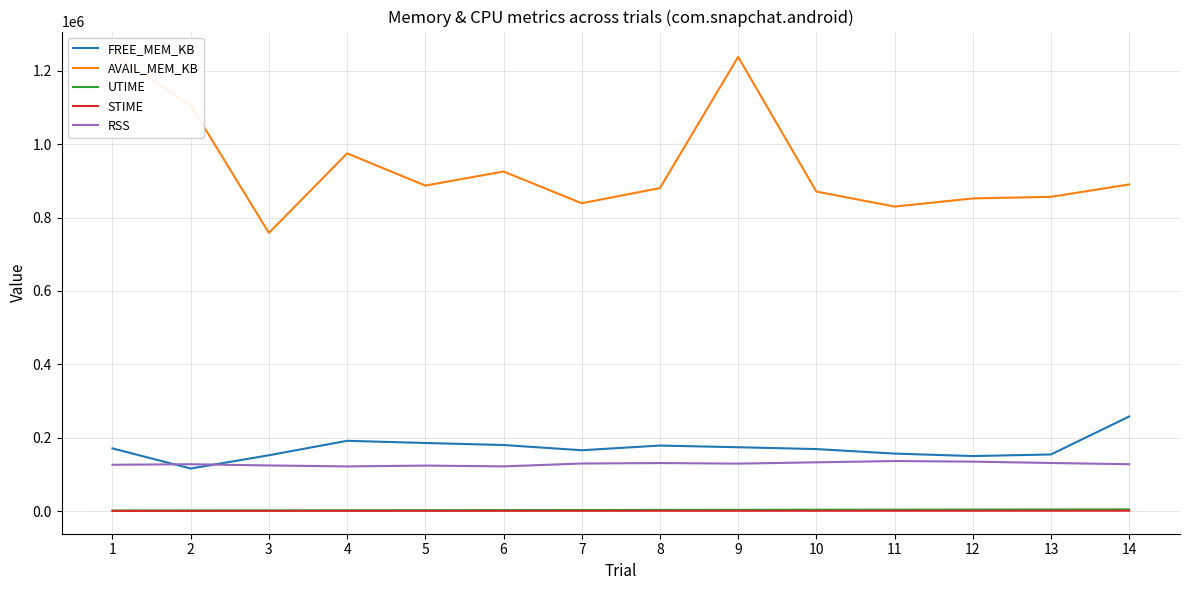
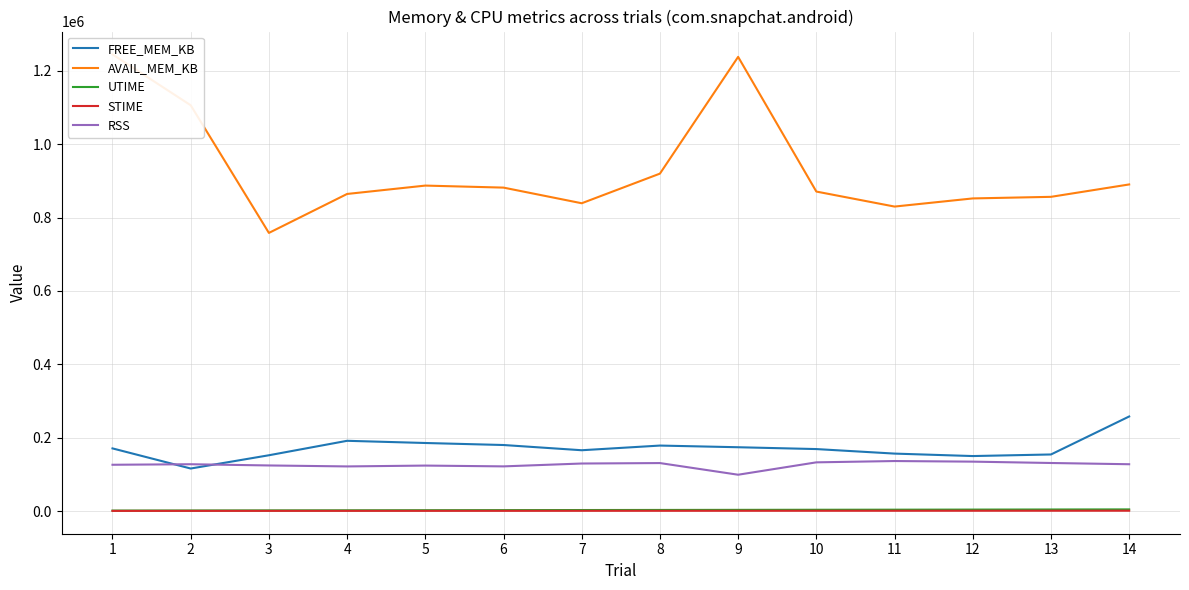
  {
    "FREE_MEM_KB": {
      "1": 170000,
      "2": 120000,
      "3": 150000,
      "4": 190000,
      "5": 190000,
      "6": 180000,
      "7": 170000,
      "8": 180000,
      "9": 170000,
      "10": 170000,
      "11": 160000,
      "12": 150000,
      "13": 150000,
      "14": 260000
    },
    "AVAIL_MEM_KB": {
      "3": 760000,
-     "4": 970000,
+     "4": 860000,
      "5": 890000,
-     "6": 930000,
+     "6": 880000,
      "7": 840000,
-     "8": 880000,
+     "8": 920000,
      "9": 1240000,
      "10": 870000,
      "11": 830000,
      "12": 850000,
      "13": 860000,
      "14": 890000
    },
    "RSS": {
      "1": 130000,
      "2": 130000,
      "3": 120000,
      "4": 120000,
      "5": 120000,
      "6": 120000,
      "7": 130000,
      "8": 130000,
-     "9": 130000,
+     "9": 100000,
      "10": 130000,
      "11": 140000,
      "12": 130000,
      "13": 130000,
      "14": 130000
    }
  }
